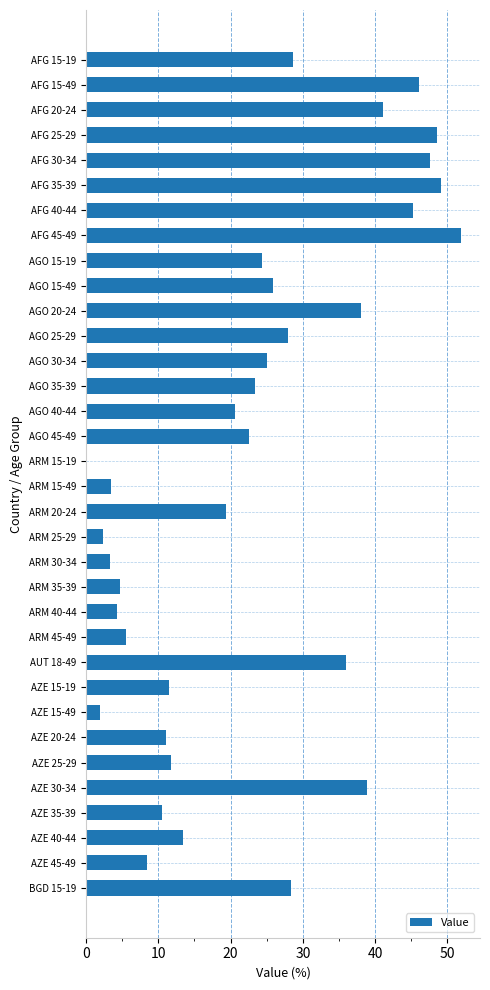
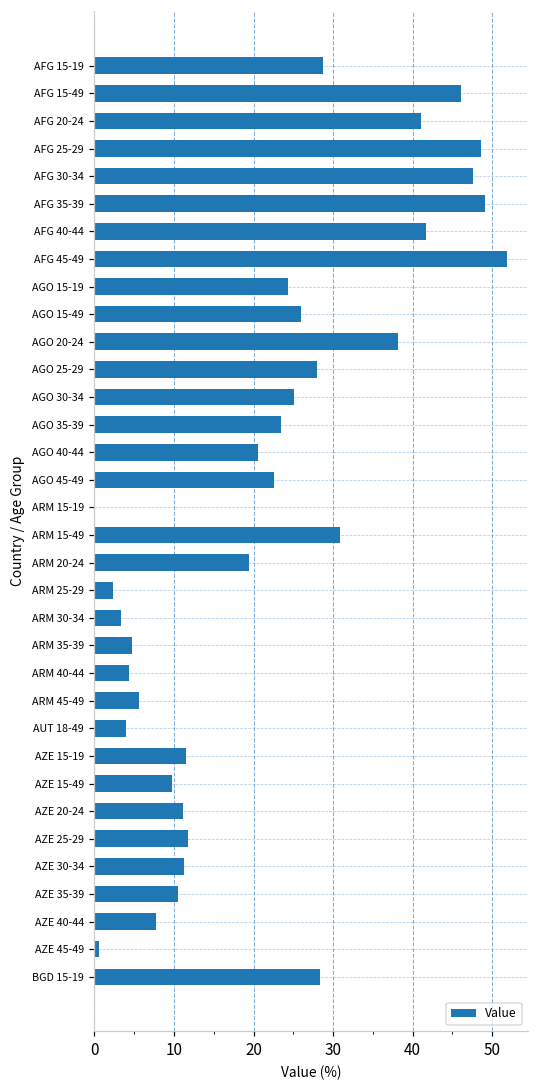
  {
    "AFG 15-19": 29,
    "AFG 15-49": 46,
    "AFG 20-24": 41,
    "AFG 25-29": 49,
    "AFG 30-34": 48,
    "AFG 35-39": 49,
-   "AFG 40-44": 45,
+   "AFG 40-44": 42,
    "AFG 45-49": 52,
    "AGO 15-19": 24,
    "AGO 15-49": 26,
    "AGO 20-24": 38,
    "AGO 25-29": 28,
    "AGO 30-34": 25,
    "AGO 35-39": 23,
    "AGO 40-44": 21,
    "AGO 45-49": 23,
    "ARM 15-19": 0,
-   "ARM 15-49": 4,
+   "ARM 15-49": 31,
    "ARM 20-24": 19,
    "ARM 25-29": 2,
    "ARM 30-34": 3,
    "ARM 35-39": 5,
    "ARM 40-44": 4,
    "ARM 45-49": 6,
-   "AUT 18-49": 36,
+   "AUT 18-49": 4,
    "AZE 15-19": 12,
-   "AZE 15-49": 2,
+   "AZE 15-49": 10,
    "AZE 20-24": 11,
    "AZE 25-29": 12,
-   "AZE 30-34": 39,
+   "AZE 30-34": 11,
    "AZE 35-39": 11,
-   "AZE 40-44": 13,
-   "AZE 45-49": 9,
+   "AZE 40-44": 8,
+   "AZE 45-49": 1,
    "BGD 15-19": 28
  }
